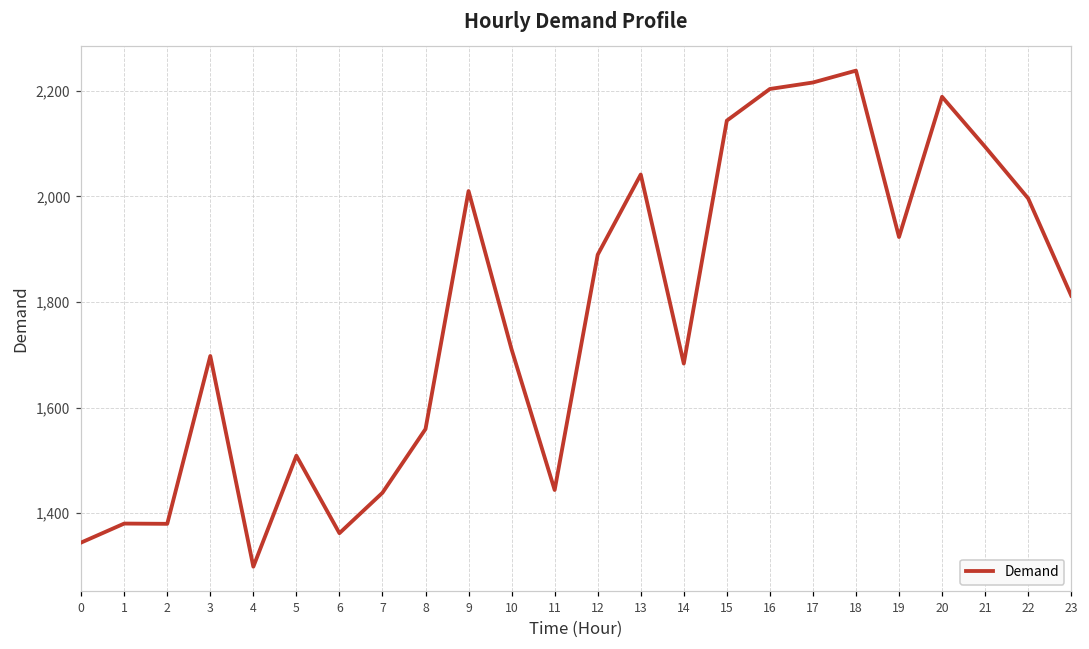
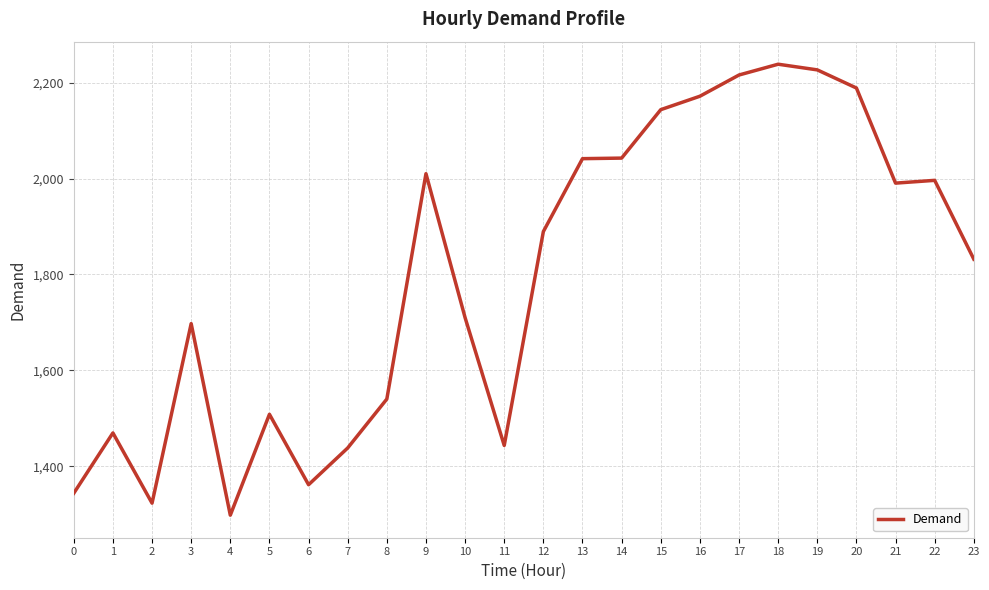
  {
    "0": "1,340",
-   "1": "1,380",
-   "2": "1,380",
+   "1": "1,470",
+   "2": "1,320",
    "3": "1,700",
    "4": "1,300",
    "5": "1,510",
    "6": "1,360",
    "7": "1,440",
-   "8": "1,560",
+   "8": "1,540",
    "9": "2,010",
    "10": "1,710",
    "11": "1,440",
    "12": "1,890",
    "13": "2,040",
-   "14": "1,680",
+   "14": "2,040",
    "15": "2,140",
-   "16": "2,200",
+   "16": "2,170",
    "17": "2,220",
    "18": "2,240",
-   "19": "1,920",
+   "19": "2,230",
    "20": "2,190",
-   "21": "2,090",
+   "21": "1,990",
    "22": "2,000",
-   "23": "1,810"
+   "23": "1,830"
  }
